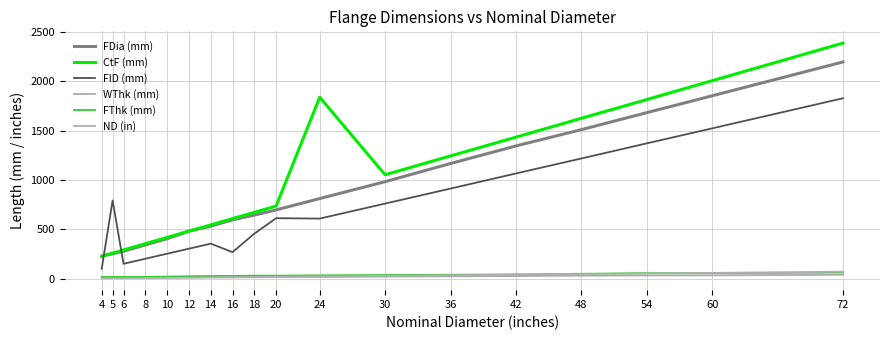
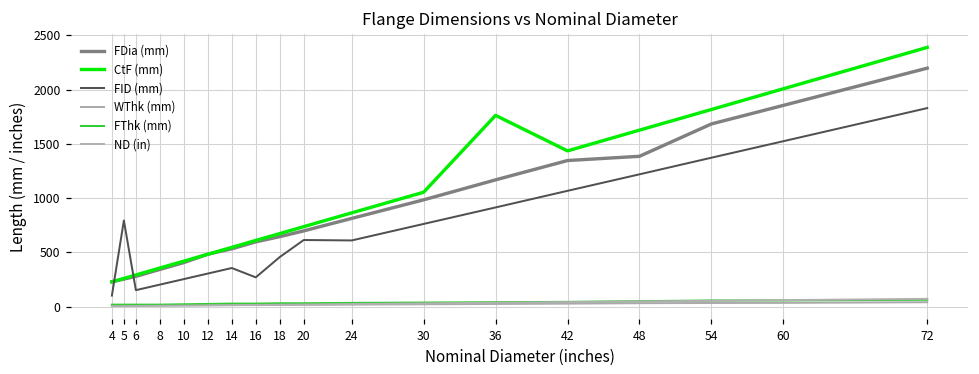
  {
    "FDia (mm)": {
      "18": 600,
      "20": 700,
      "24": 800,
      "30": 1000,
      "36": 1200,
      "42": 1300,
-     "48": 1500,
+     "48": 1400,
      "54": 1700,
      "60": 1900,
      "72": 2200
    },
    "CtF (mm)": {
      "18": 700,
      "20": 700,
-     "24": 1800,
+     "24": 900,
      "30": 1100,
-     "36": 1200,
+     "36": 1800,
      "42": 1400,
      "48": 1600,
      "54": 1800,
      "60": 2000,
      "72": 2400
    },
    "FID (mm)": {
      "4": 100,
      "5": 800,
      "6": 200,
      "8": 200,
      "10": 300,
      "12": 300,
      "14": 400,
      "16": 300,
      "18": 500,
      "20": 600,
      "24": 600,
      "30": 800,
      "36": 900,
      "42": 1100,
      "48": 1200,
      "54": 1400,
      "60": 1500,
      "72": 1800
    }
  }
